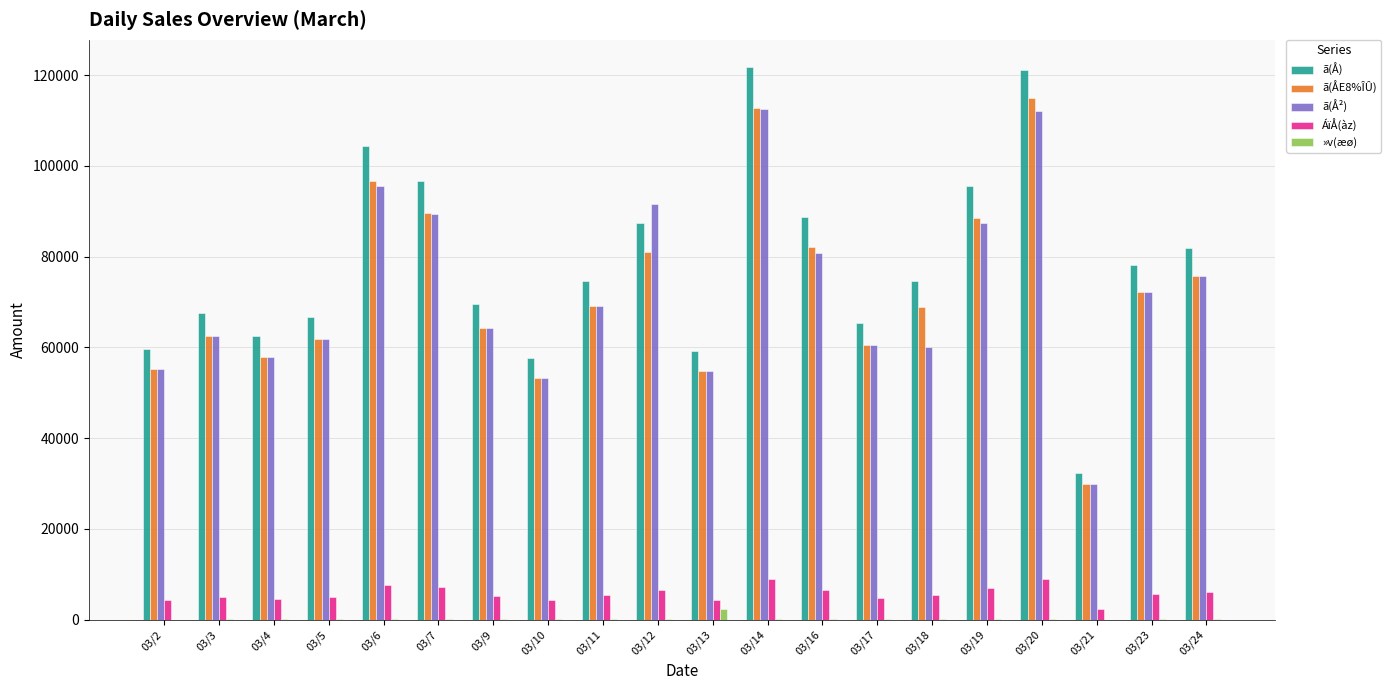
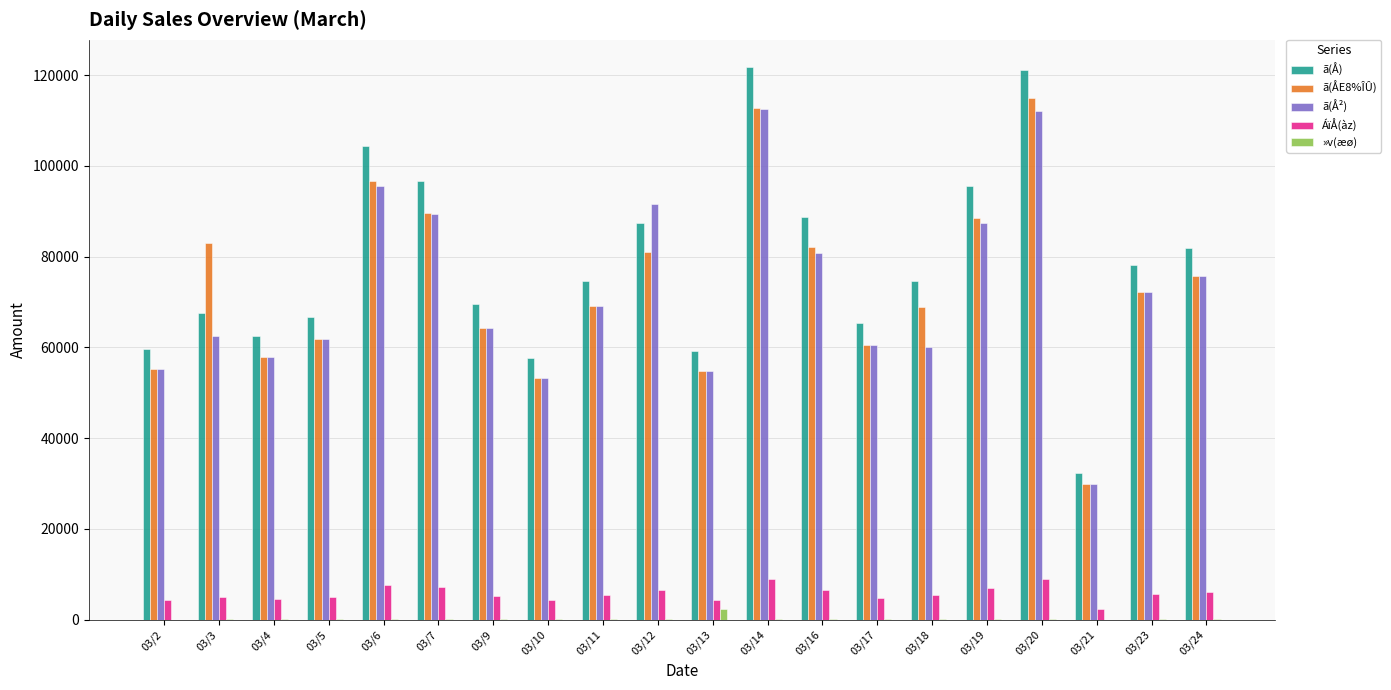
  {
    "ã(Å)": {
      "03/2": 60000,
      "03/3": 68000,
      "03/4": 63000,
      "03/5": 67000,
      "03/6": 104000,
      "03/7": 97000,
      "03/9": 70000,
      "03/10": 58000,
      "03/11": 75000,
      "03/12": 88000,
      "03/13": 59000,
      "03/14": 122000,
      "03/16": 89000,
      "03/17": 65000,
      "03/18": 75000,
      "03/19": 96000,
      "03/20": 121000,
      "03/21": 32000,
      "03/23": 78000,
      "03/24": 82000
    },
    "ã(ÅE8%ÎÛ)": {
      "03/2": 55000,
-     "03/3": 63000,
+     "03/3": 83000,
      "03/4": 58000,
      "03/5": 62000,
      "03/6": 97000,
      "03/7": 90000,
      "03/9": 64000,
      "03/10": 53000,
      "03/11": 69000,
      "03/12": 81000,
      "03/13": 55000,
      "03/14": 113000,
      "03/16": 82000,
      "03/17": 61000,
      "03/18": 69000,
      "03/19": 88000,
      "03/20": 115000,
      "03/21": 30000,
      "03/23": 72000,
      "03/24": 76000
    },
    "ã(Å²)": {
      "03/2": 55000,
      "03/3": 63000,
      "03/4": 58000,
      "03/5": 62000,
      "03/6": 96000,
      "03/7": 89000,
      "03/9": 64000,
      "03/10": 53000,
      "03/11": 69000,
      "03/12": 92000,
      "03/13": 55000,
      "03/14": 113000,
      "03/16": 81000,
      "03/17": 61000,
      "03/18": 60000,
      "03/19": 87000,
      "03/20": 112000,
      "03/21": 30000,
      "03/23": 72000,
      "03/24": 76000
    },
    "ÁïÅ(àz)": {
      "03/2": 4000,
      "03/3": 5000,
      "03/4": 5000,
      "03/5": 5000,
      "03/6": 8000,
      "03/7": 7000,
      "03/9": 5000,
      "03/10": 4000,
      "03/11": 6000,
      "03/12": 6000,
      "03/13": 4000,
      "03/14": 9000,
      "03/16": 7000,
      "03/17": 5000,
      "03/18": 6000,
      "03/19": 7000,
      "03/20": 9000,
      "03/21": 2000,
      "03/23": 6000,
      "03/24": 6000
    },
    "»v(æø)": {
      "03/13": 2000
    }
  }
